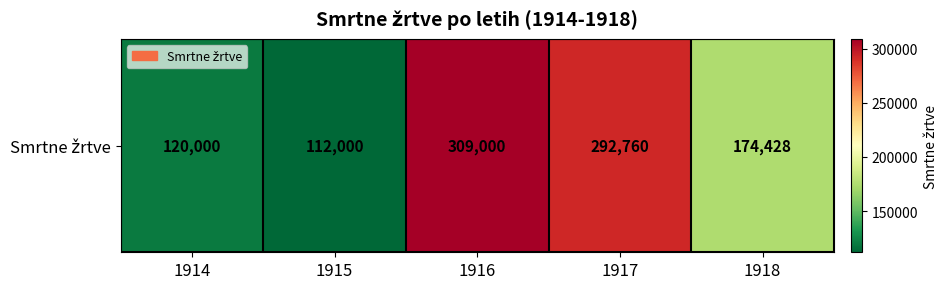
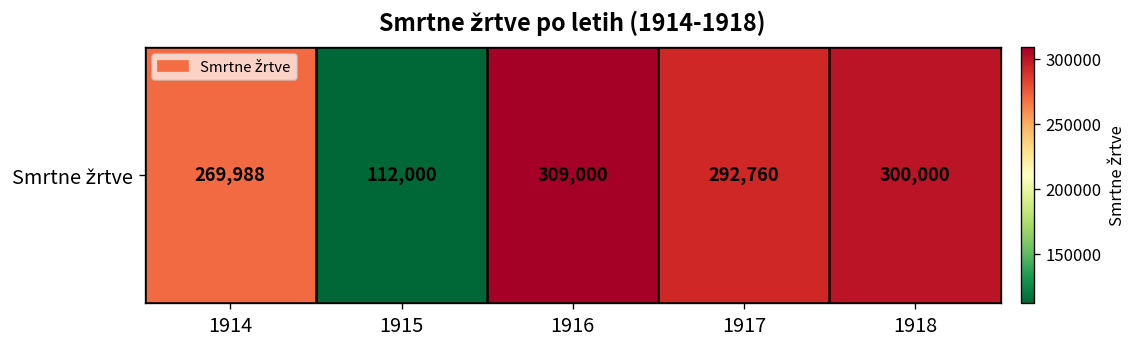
  {
    "Smrtne žrtve": {
-     "1914": "120,000",
+     "1914": "269,988",
      "1915": "112,000",
      "1916": "309,000",
      "1917": "292,760",
-     "1918": "174,428"
+     "1918": "300,000"
    }
  }
